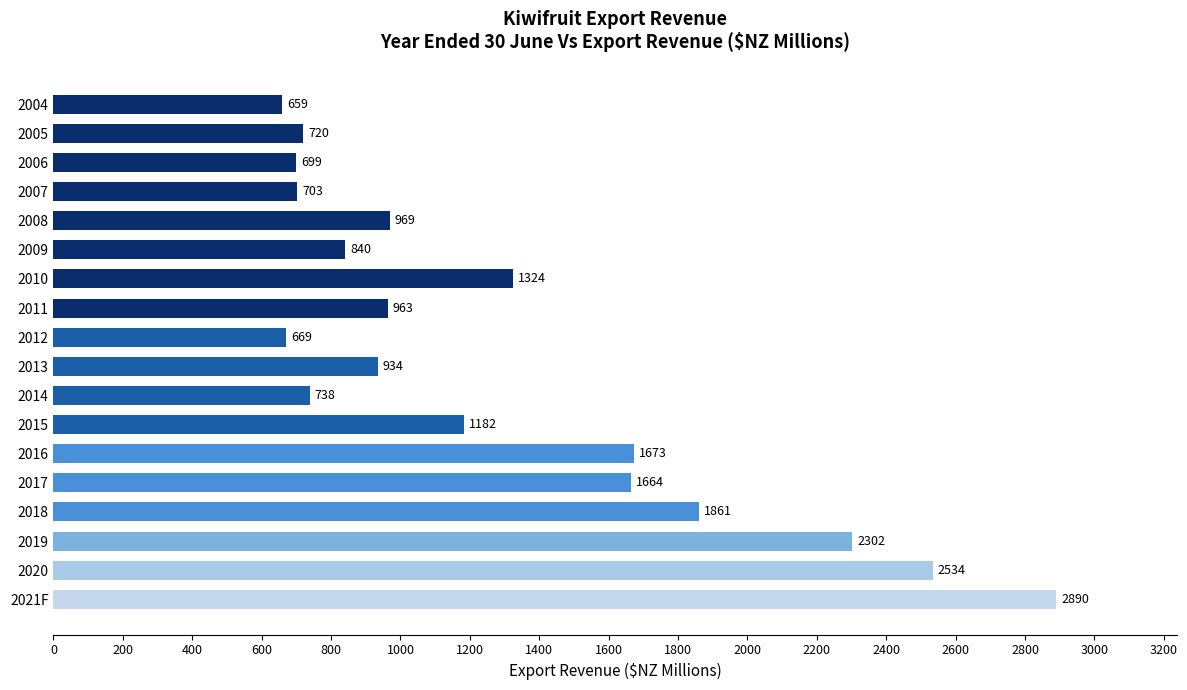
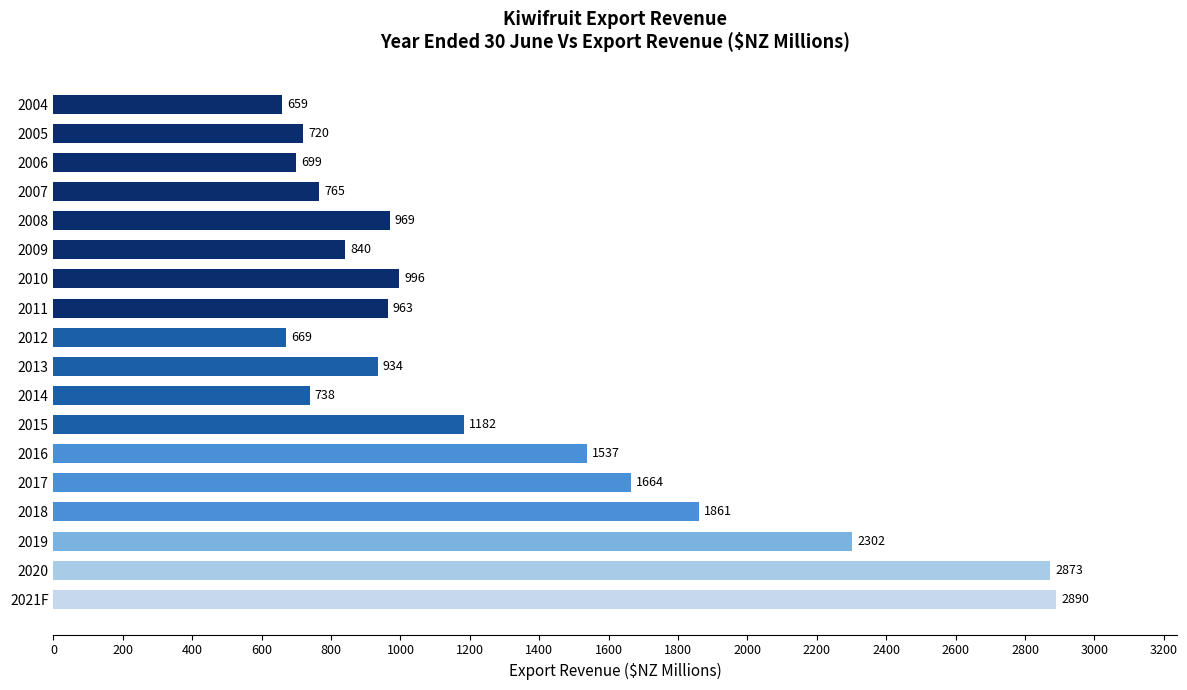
  {
    "2004": 659,
    "2005": 720,
    "2006": 699,
-   "2007": 703,
+   "2007": 765,
    "2008": 969,
    "2009": 840,
-   "2010": 1324,
+   "2010": 996,
    "2011": 963,
    "2012": 669,
    "2013": 934,
    "2014": 738,
    "2015": 1182,
-   "2016": 1673,
+   "2016": 1537,
    "2017": 1664,
    "2018": 1861,
    "2019": 2302,
-   "2020": 2534,
+   "2020": 2873,
    "2021F": 2890
  }
